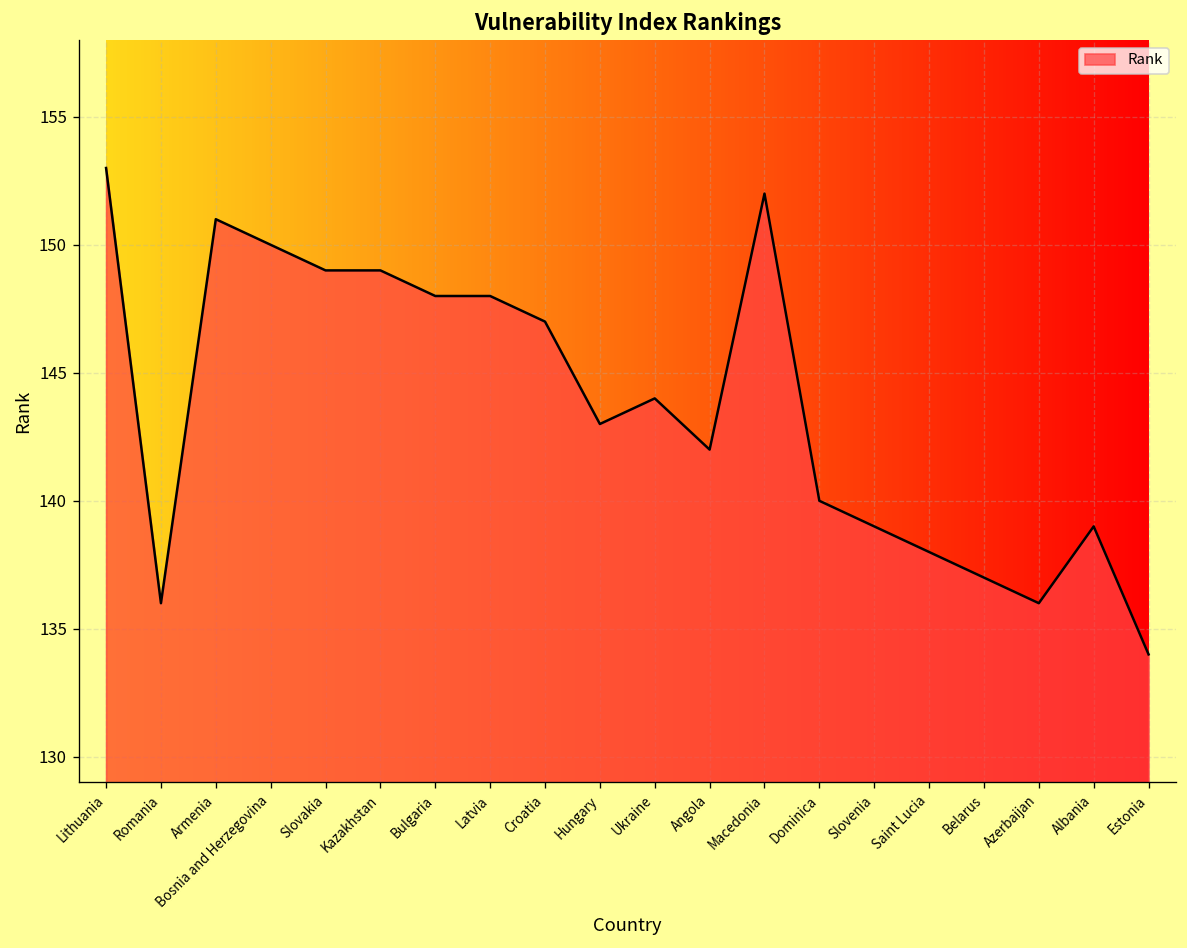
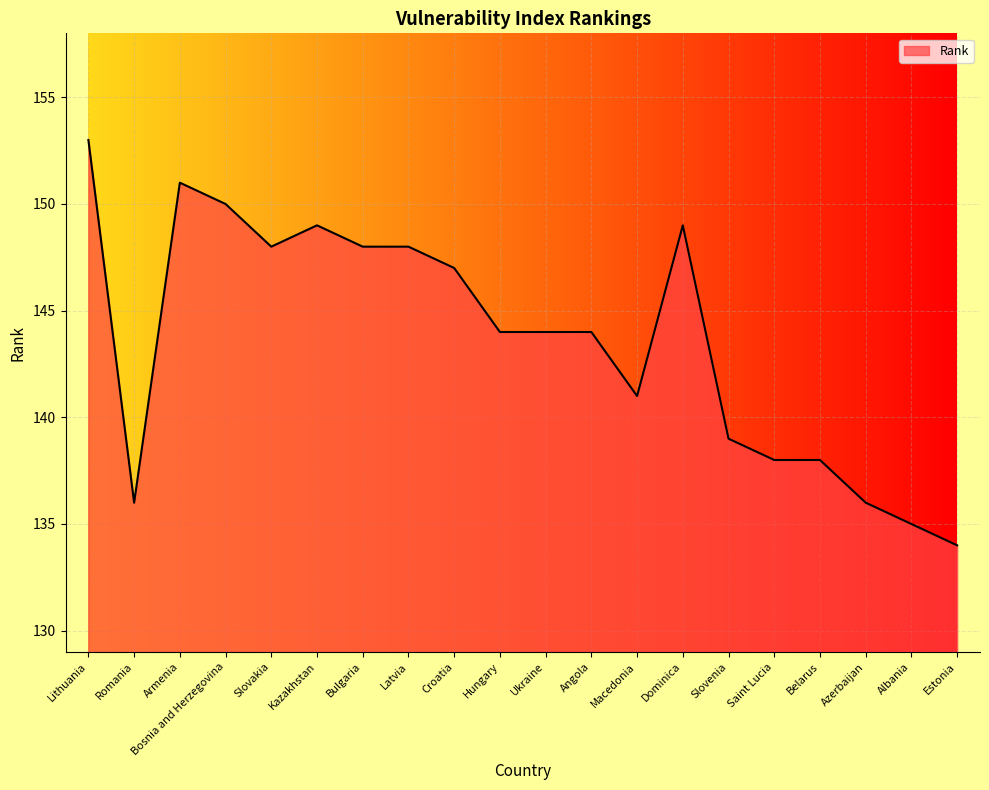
  {
    "Lithuania": 153,
    "Romania": 136,
    "Armenia": 151,
    "Bosnia and Herzegovina": 150,
-   "Slovakia": 149,
+   "Slovakia": 148,
    "Kazakhstan": 149,
    "Bulgaria": 148,
    "Latvia": 148,
    "Croatia": 147,
-   "Hungary": 143,
+   "Hungary": 144,
    "Ukraine": 144,
-   "Angola": 142,
-   "Macedonia": 152,
-   "Dominica": 140,
+   "Angola": 144,
+   "Macedonia": 141,
+   "Dominica": 149,
    "Slovenia": 139,
    "Saint Lucia": 138,
-   "Belarus": 137,
+   "Belarus": 138,
    "Azerbaijan": 136,
-   "Albania": 139,
+   "Albania": 135,
    "Estonia": 134
  }
